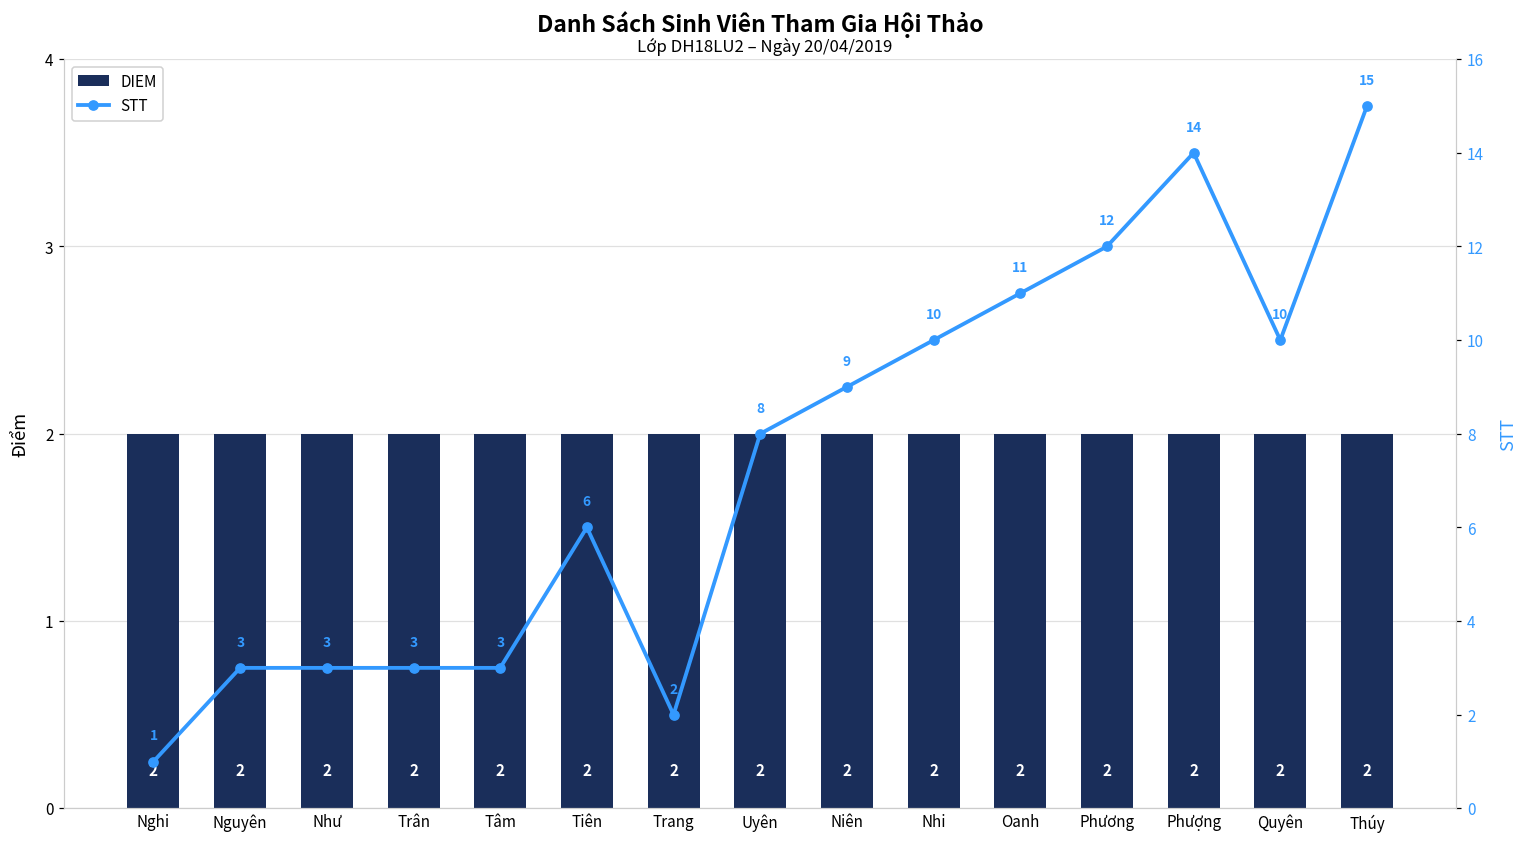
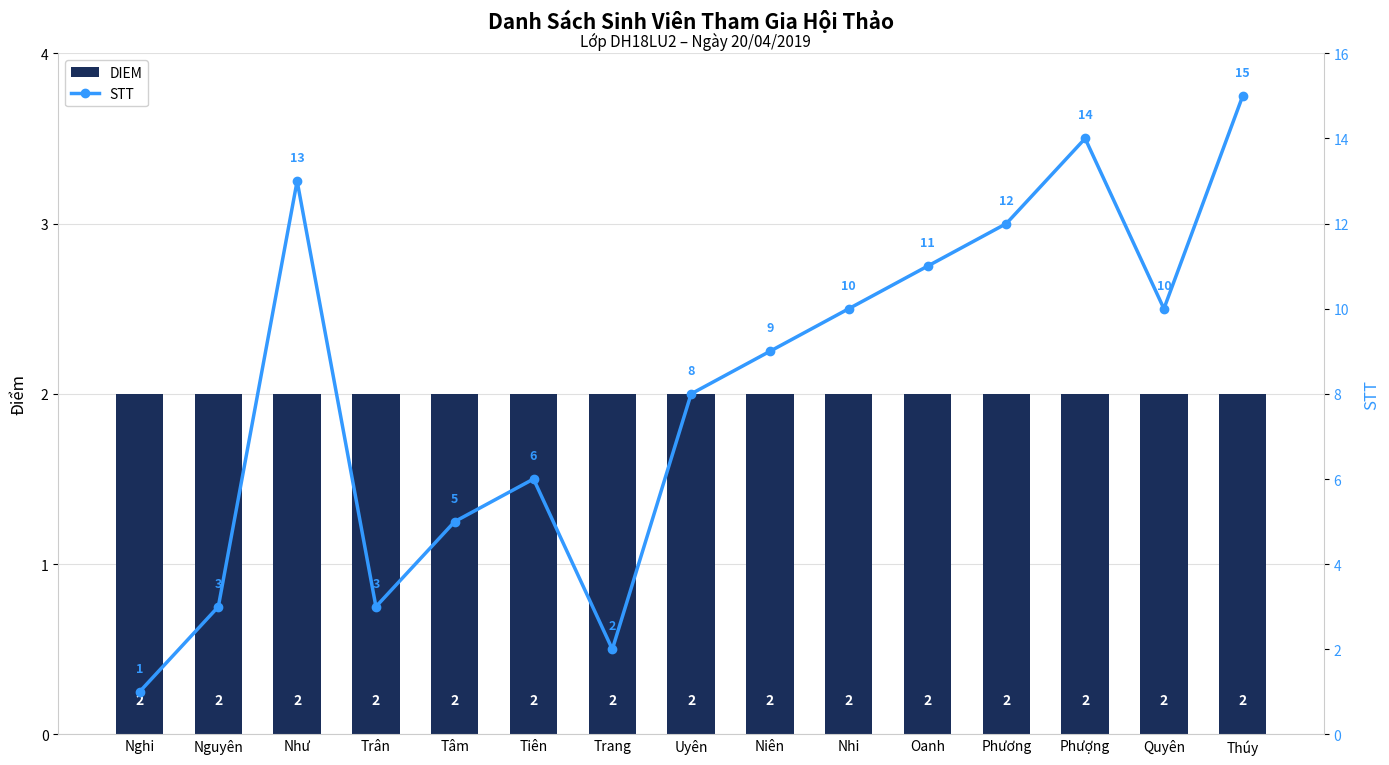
  {
    "DIEM": {
      "Nguyên": 2,
      "Như": 2,
      "Trân": 2,
      "Tâm": 2,
      "Tiên": 2,
      "Trang": 2,
      "Uyên": 2,
      "Niên": 2,
      "Nhi": 2,
      "Oanh": 2,
      "Phương": 2,
      "Phượng": 2,
      "Quyên": 2,
      "Thúy": 2
    },
    "STT": {
      "Nghi": 1,
      "Nguyên": 3,
-     "Như": 3,
+     "Như": 13,
      "Trân": 3,
-     "Tâm": 3,
+     "Tâm": 5,
      "Tiên": 6,
      "Uyên": 8,
      "Niên": 9,
      "Nhi": 10,
      "Oanh": 11,
      "Phương": 12,
      "Phượng": 14,
      "Quyên": 10,
      "Thúy": 15
    }
  }
